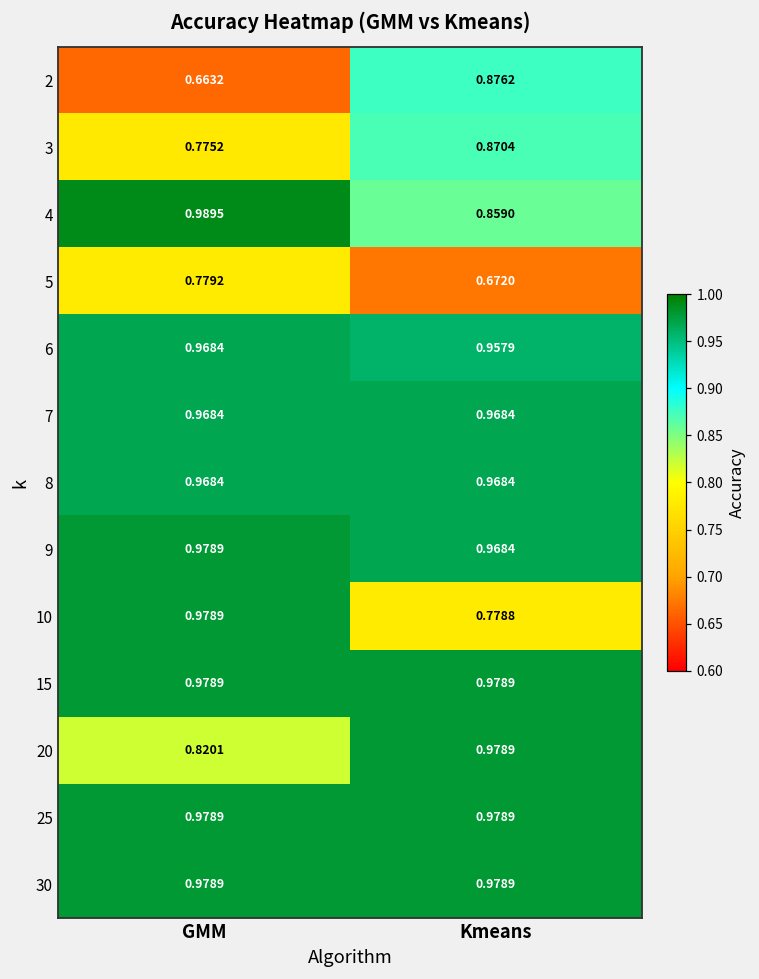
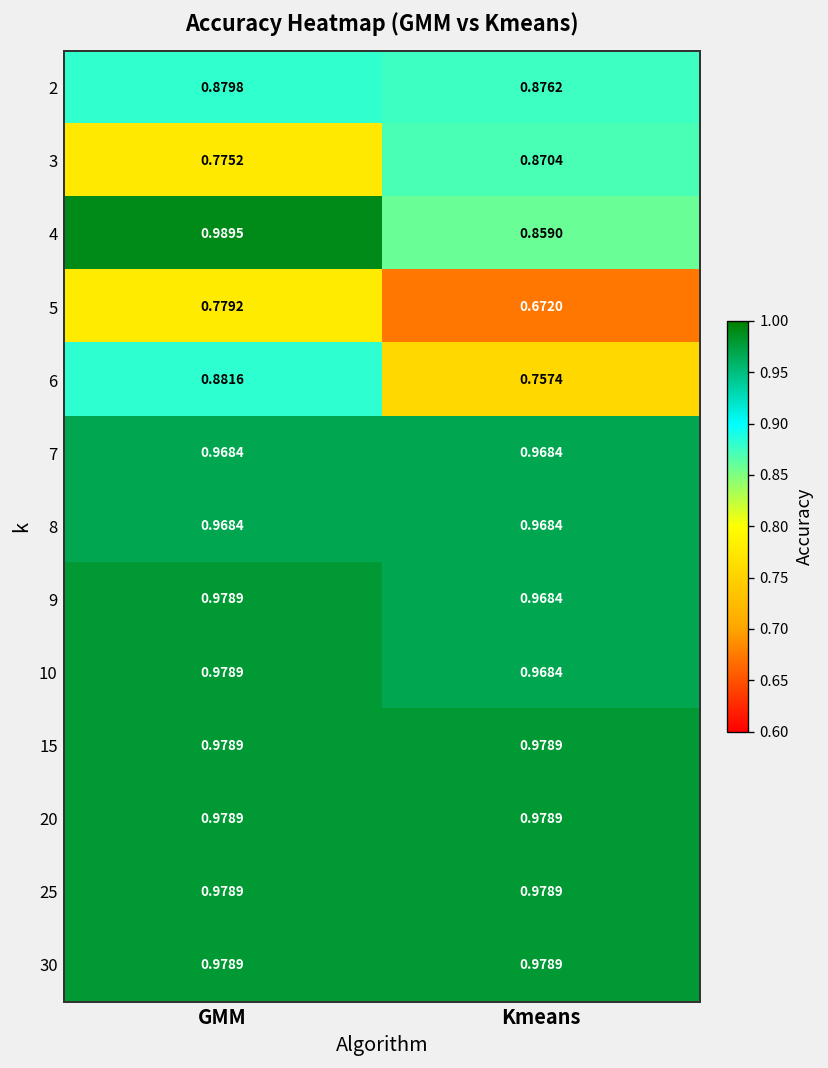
  {
    "2": {
-     "GMM": 0.6632,
+     "GMM": 0.8798,
      "Kmeans": 0.8762
    },
    "3": {
      "GMM": 0.7752,
      "Kmeans": 0.8704
    },
    "4": {
      "GMM": 0.9895,
      "Kmeans": 0.8590
    },
    "5": {
      "GMM": 0.7792,
      "Kmeans": 0.6720
    },
    "6": {
-     "GMM": 0.9684,
-     "Kmeans": 0.9579
+     "GMM": 0.8816,
+     "Kmeans": 0.7574
    },
    "7": {
      "GMM": 0.9684,
      "Kmeans": 0.9684
    },
    "8": {
      "GMM": 0.9684,
      "Kmeans": 0.9684
    },
    "9": {
      "GMM": 0.9789,
      "Kmeans": 0.9684
    },
    "10": {
      "GMM": 0.9789,
-     "Kmeans": 0.7788
+     "Kmeans": 0.9684
    },
    "15": {
      "GMM": 0.9789,
      "Kmeans": 0.9789
    },
    "20": {
-     "GMM": 0.8201,
+     "GMM": 0.9789,
      "Kmeans": 0.9789
    },
    "25": {
      "GMM": 0.9789,
      "Kmeans": 0.9789
    },
    "30": {
      "GMM": 0.9789,
      "Kmeans": 0.9789
    }
  }
